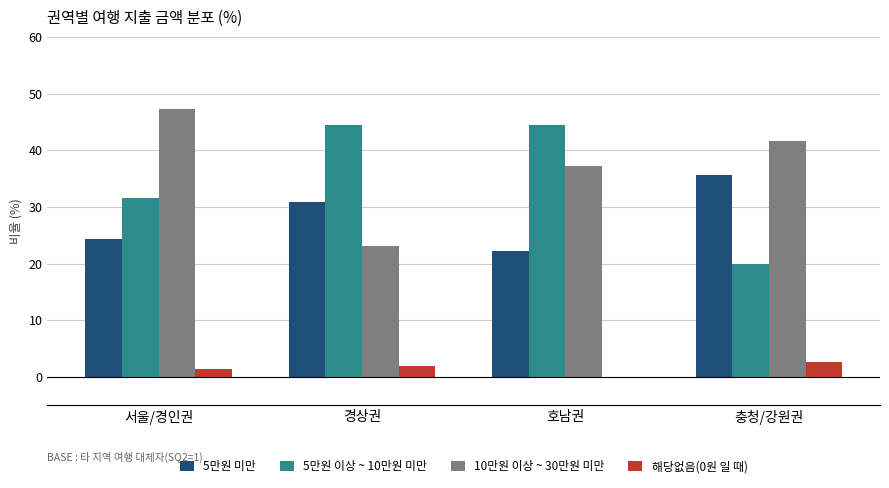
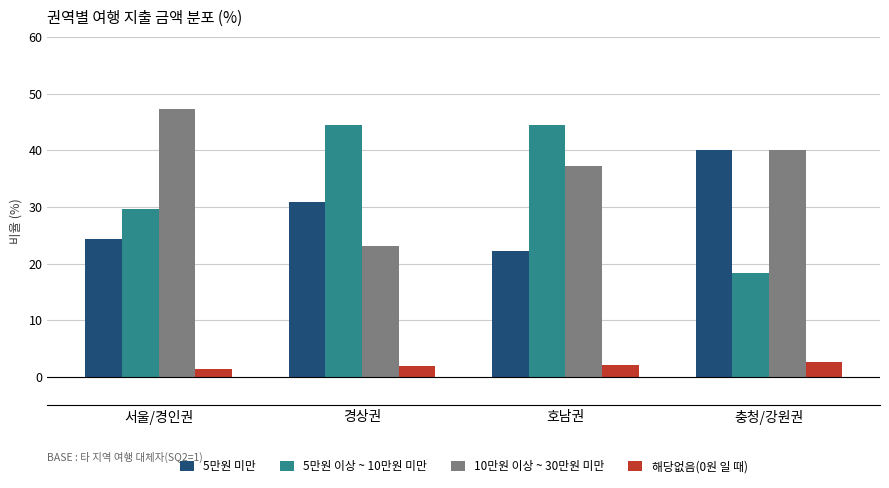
  {
    "5만원 미만": {
      "서울/경인권": 24,
      "경상권": 31,
      "호남권": 22,
-     "충청/강원권": 36
+     "충청/강원권": 40
    },
    "5만원 이상 ~ 10만원 미만": {
-     "서울/경인권": 32,
+     "서울/경인권": 30,
      "경상권": 45,
      "호남권": 44,
-     "충청/강원권": 20
+     "충청/강원권": 18
    },
    "10만원 이상 ~ 30만원 미만": {
      "서울/경인권": 47,
      "경상권": 23,
      "호남권": 37,
-     "충청/강원권": 42
+     "충청/강원권": 40
    },
    "해당없음(0원 일 때)": {
      "서울/경인권": 1,
      "경상권": 2,
-     "호남권": 0,
+     "호남권": 2,
      "충청/강원권": 3
    }
  }
